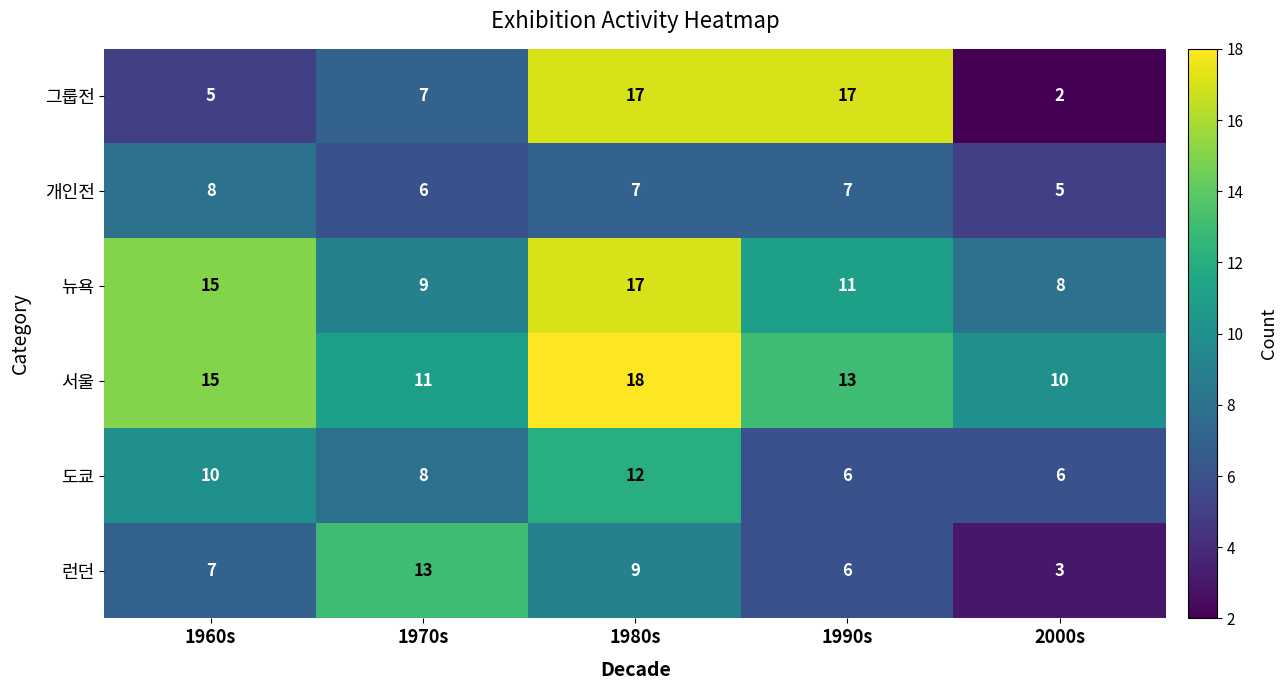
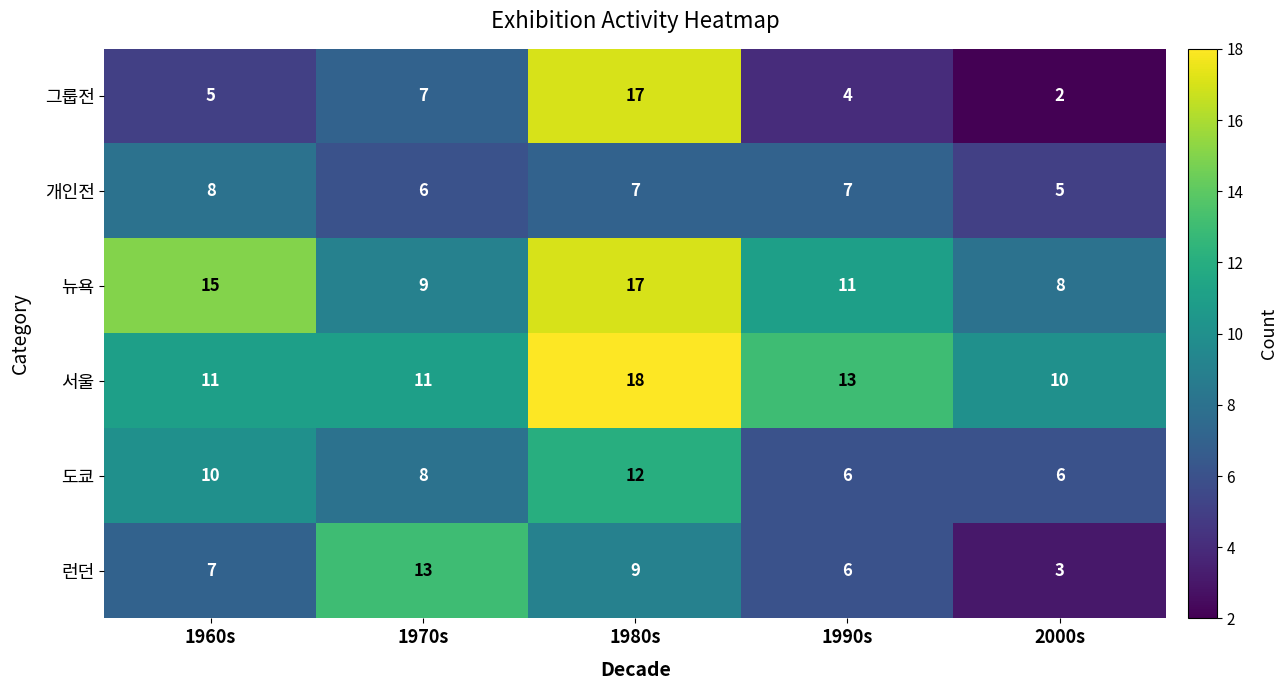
  {
    "그룹전": {
      "1960s": 5,
      "1970s": 7,
      "1980s": 17,
-     "1990s": 17,
+     "1990s": 4,
      "2000s": 2
    },
    "개인전": {
      "1960s": 8,
      "1970s": 6,
      "1980s": 7,
      "1990s": 7,
      "2000s": 5
    },
    "뉴욕": {
      "1960s": 15,
      "1970s": 9,
      "1980s": 17,
      "1990s": 11,
      "2000s": 8
    },
    "서울": {
-     "1960s": 15,
+     "1960s": 11,
      "1970s": 11,
      "1980s": 18,
      "1990s": 13,
      "2000s": 10
    },
    "도쿄": {
      "1960s": 10,
      "1970s": 8,
      "1980s": 12,
      "1990s": 6,
      "2000s": 6
    },
    "런던": {
      "1960s": 7,
      "1970s": 13,
      "1980s": 9,
      "1990s": 6,
      "2000s": 3
    }
  }
